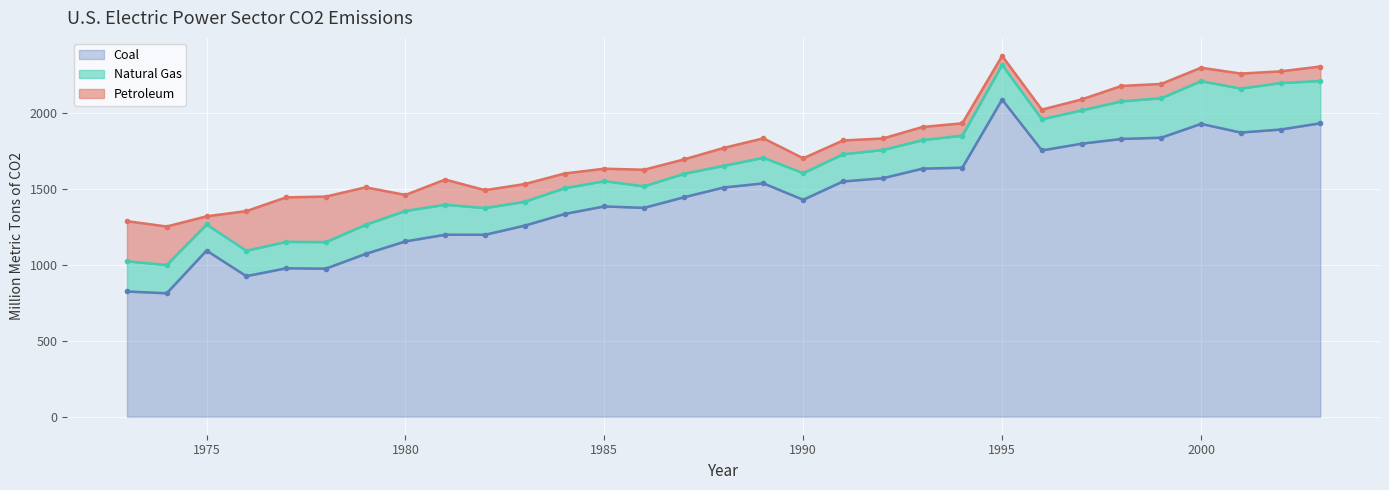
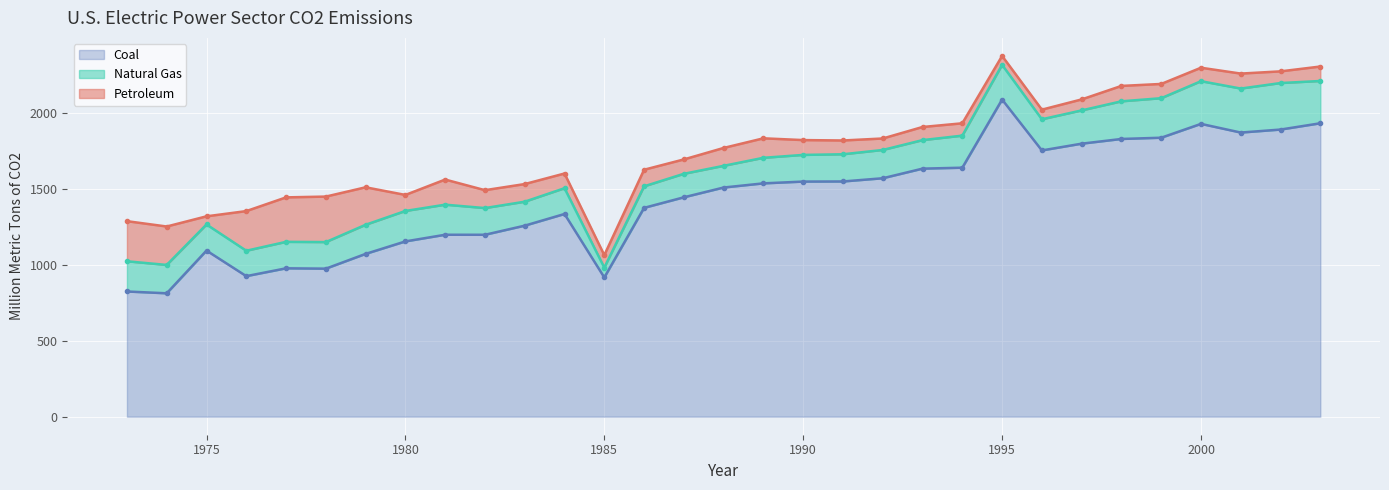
  {
    "Coal": {
      "1975": 1090,
      "1980": 1150,
-     "1985": 1380,
-     "1990": 1430,
+     "1985": 920,
+     "1990": 1550,
      "1995": 2090,
      "2000": 1930
    },
    "Natural Gas": {
      "1975": 170,
      "1980": 200,
-     "1985": 170,
+     "1985": 60,
      "1990": 180,
      "1995": 230,
      "2000": 280
    },
    "Petroleum": {
      "1975": 50,
      "1980": 110,
      "1985": 80,
      "1990": 100,
      "1995": 60,
      "2000": 90
    }
  }
